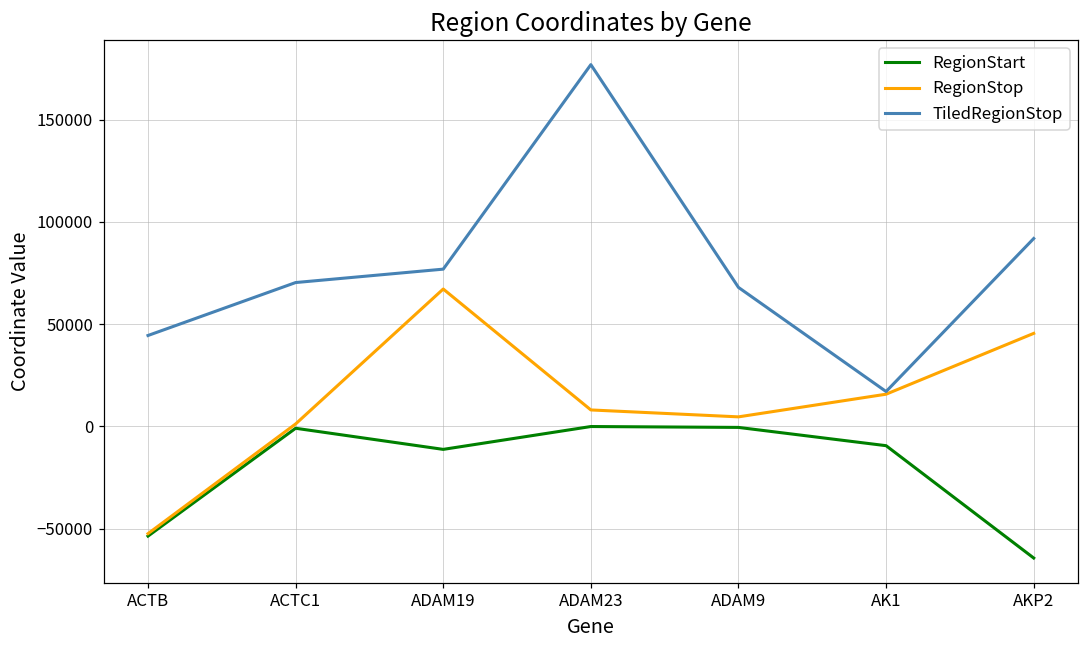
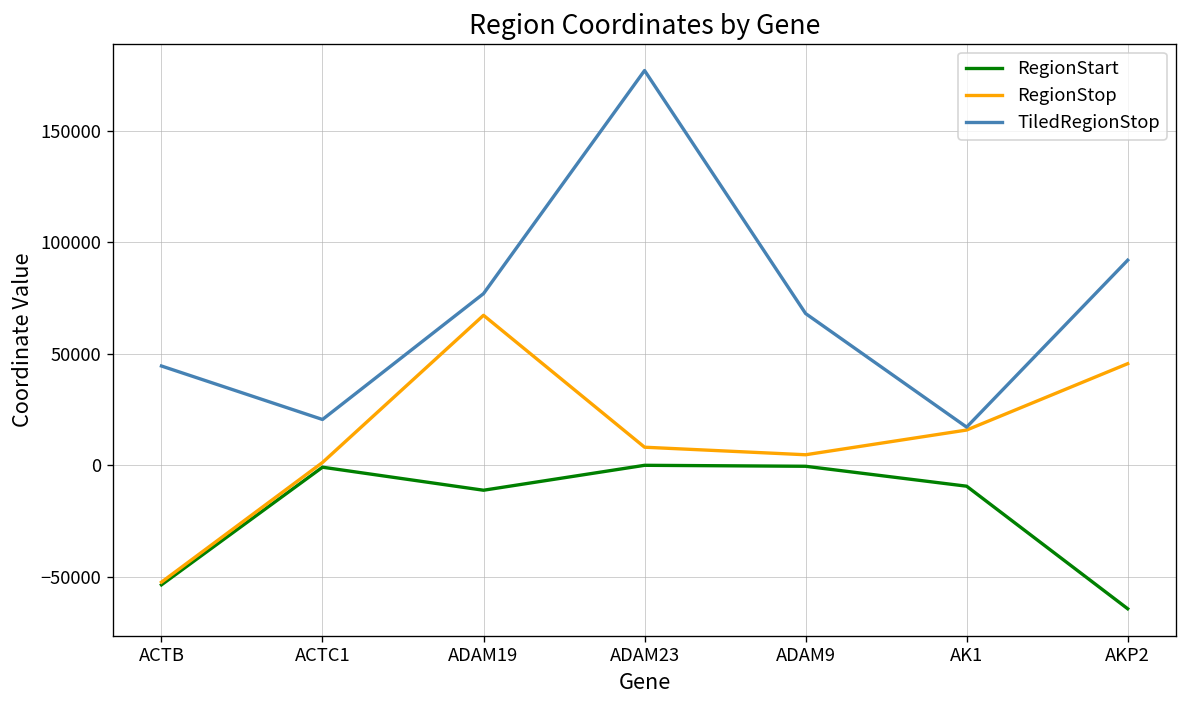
  {
    "RegionStart": {
      "ACTC1": -1000,
      "ADAM19": -11000,
      "ADAM23": 0,
      "ADAM9": 0,
      "AK1": -9000,
      "AKP2": -64000
    },
    "RegionStop": {
      "ACTC1": 1000,
      "ADAM19": 67000,
      "ADAM23": 8000,
      "ADAM9": 5000,
      "AKP2": 46000
    },
    "TiledRegionStop": {
      "ACTB": 44000,
-     "ACTC1": 70000,
+     "ACTC1": 21000,
      "ADAM19": 77000,
      "ADAM23": 177000,
      "ADAM9": 68000,
      "AKP2": 92000
    }
  }
